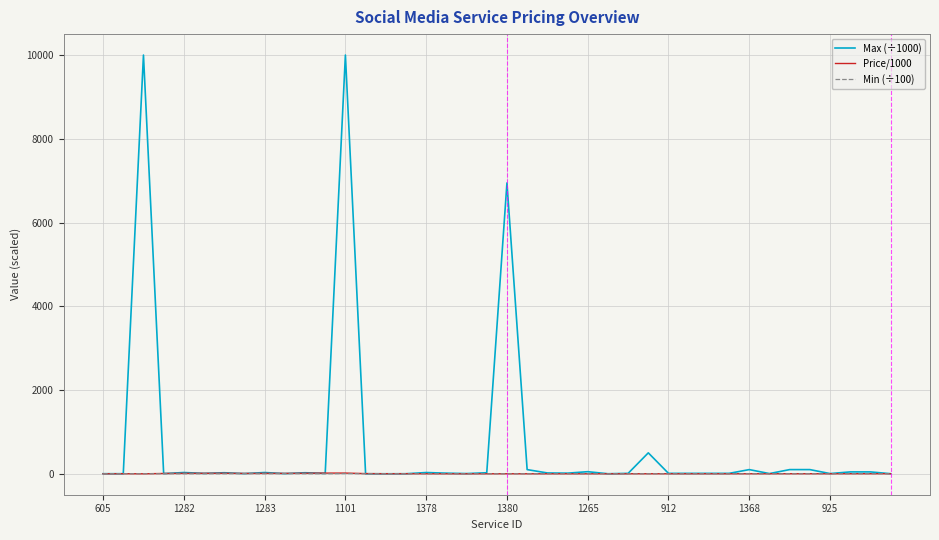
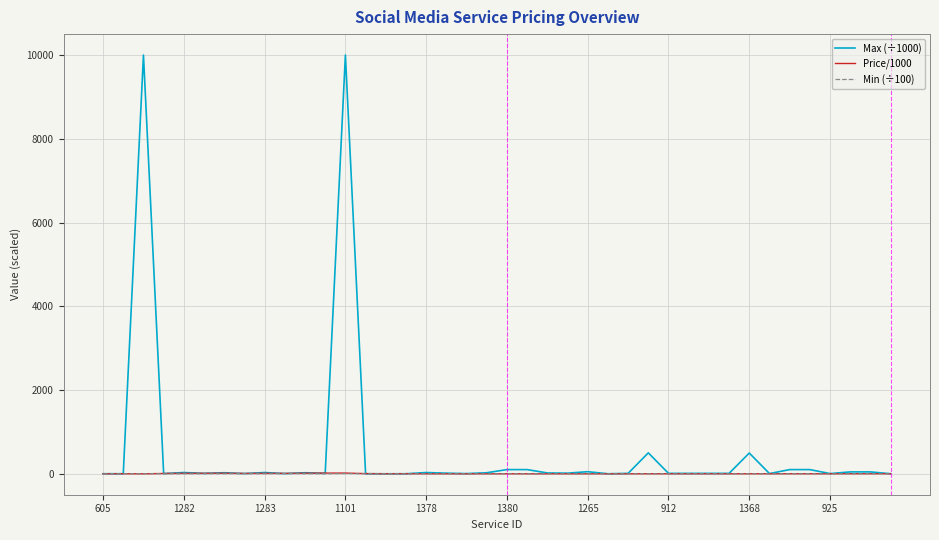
  {
    "Max (÷1000)": {
      "1101": 10000,
-     "1380": 6900,
-     "1368": 100
+     "1380": 100,
+     "1368": 500
    }
  }
